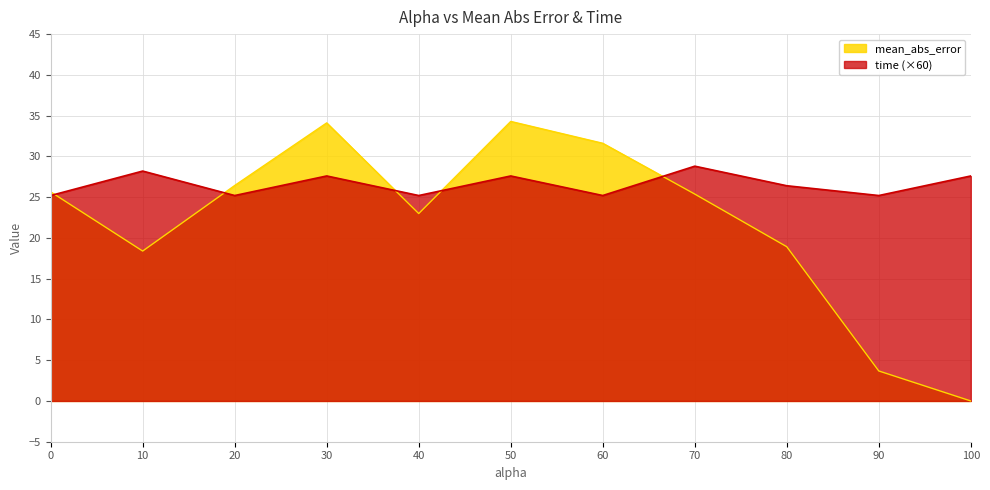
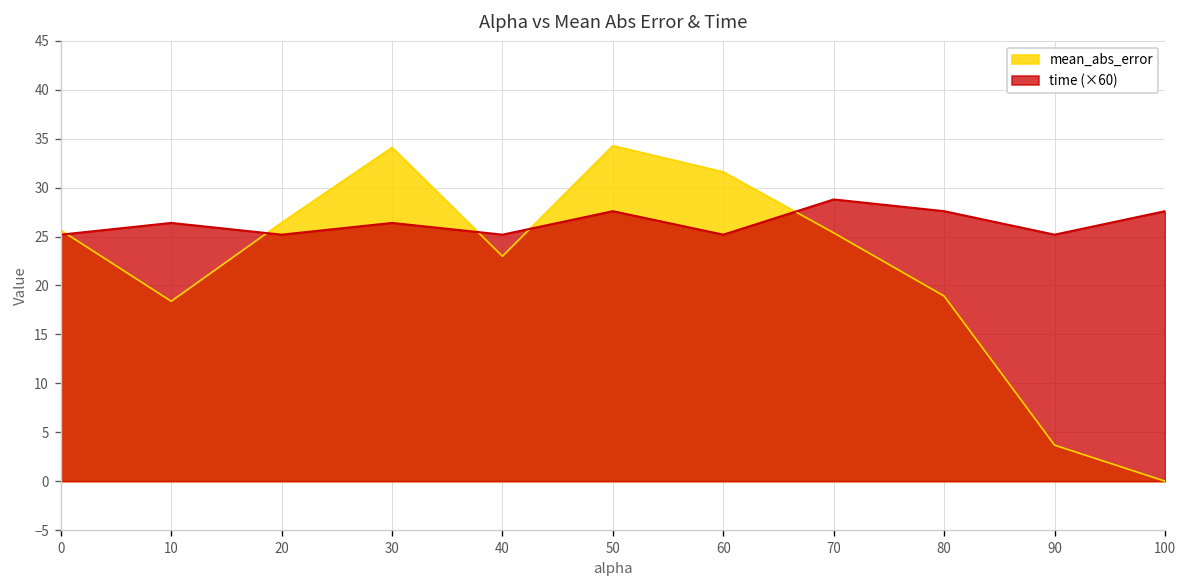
  {
    "mean_abs_error": {
      "0": 26,
      "10": 18,
      "20": 26,
      "30": 34,
      "40": 23,
      "50": 34,
      "60": 32,
      "70": 25,
      "80": 19,
      "90": 4,
      "100": 0
    },
    "time (×60)": {
      "0": 25,
-     "10": 28,
+     "10": 26,
      "20": 25,
-     "30": 28,
+     "30": 26,
      "40": 25,
      "50": 28,
      "60": 25,
      "70": 29,
-     "80": 26,
+     "80": 28,
      "90": 25,
      "100": 28
    }
  }
